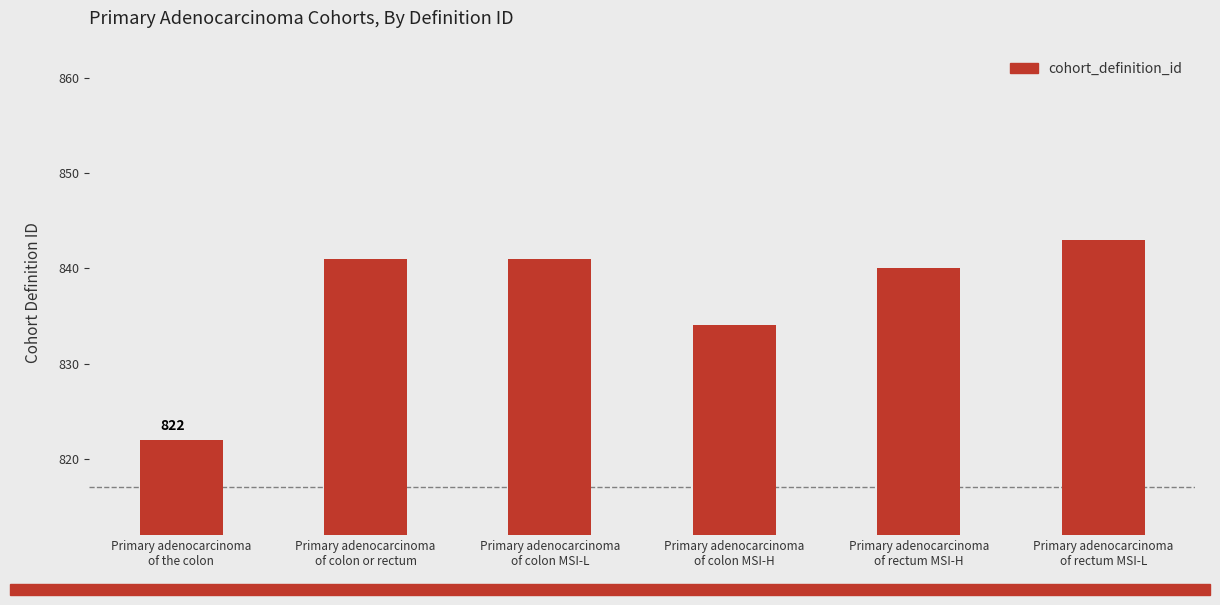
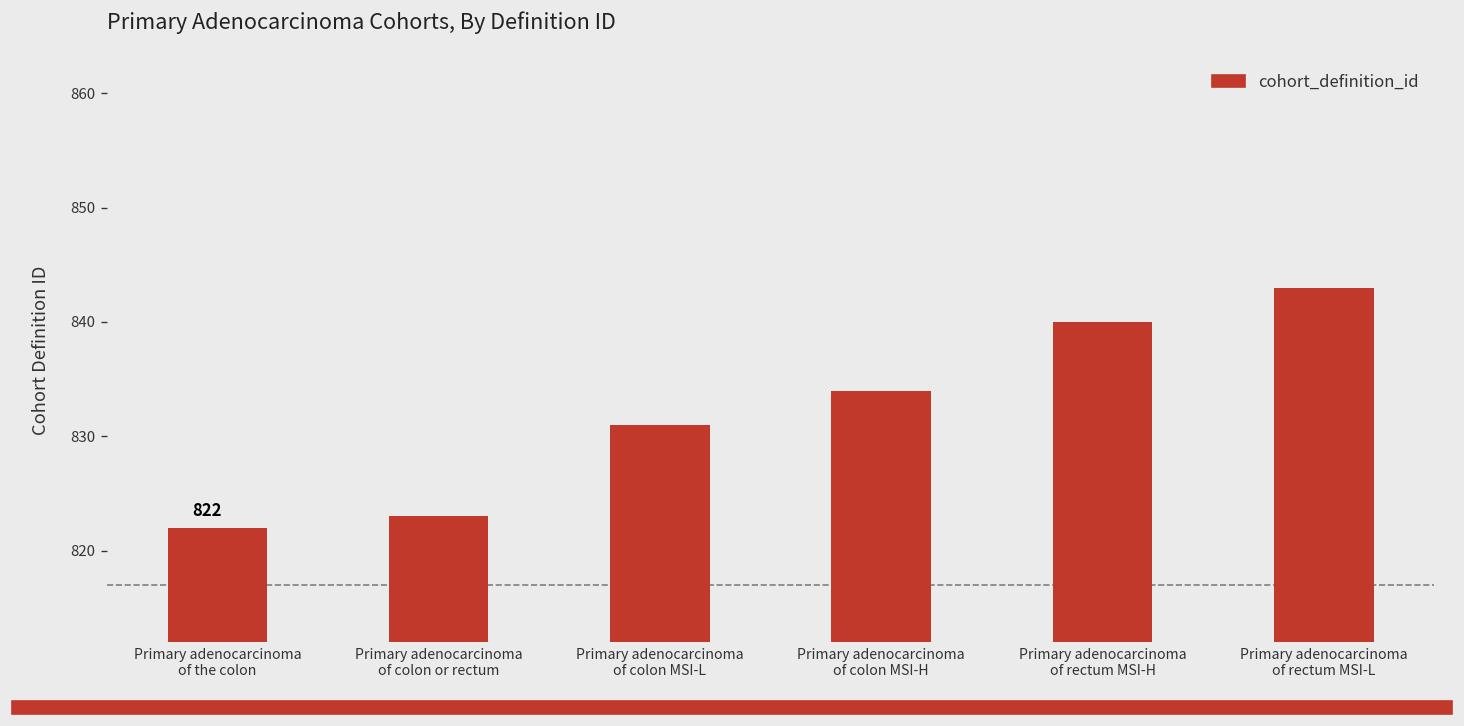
  {
-   "Primary adenocarcinoma of colon or rectum": 841,
-   "Primary adenocarcinoma of colon MSI-L": 841,
+   "Primary adenocarcinoma of colon or rectum": 823,
+   "Primary adenocarcinoma of colon MSI-L": 831,
    "Primary adenocarcinoma of colon MSI-H": 834,
    "Primary adenocarcinoma of rectum MSI-H": 840,
    "Primary adenocarcinoma of rectum MSI-L": 843
  }
